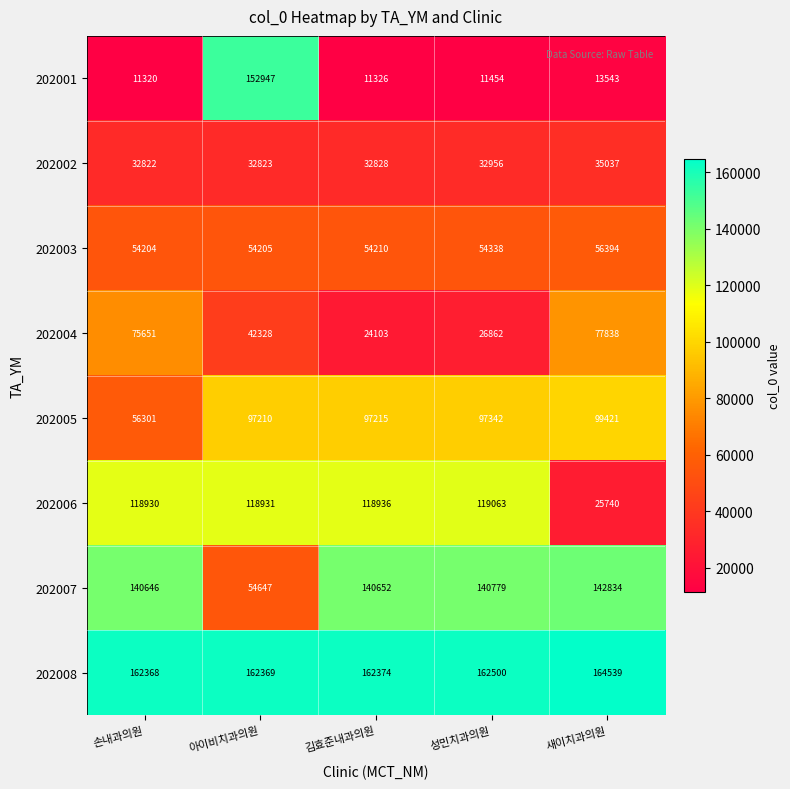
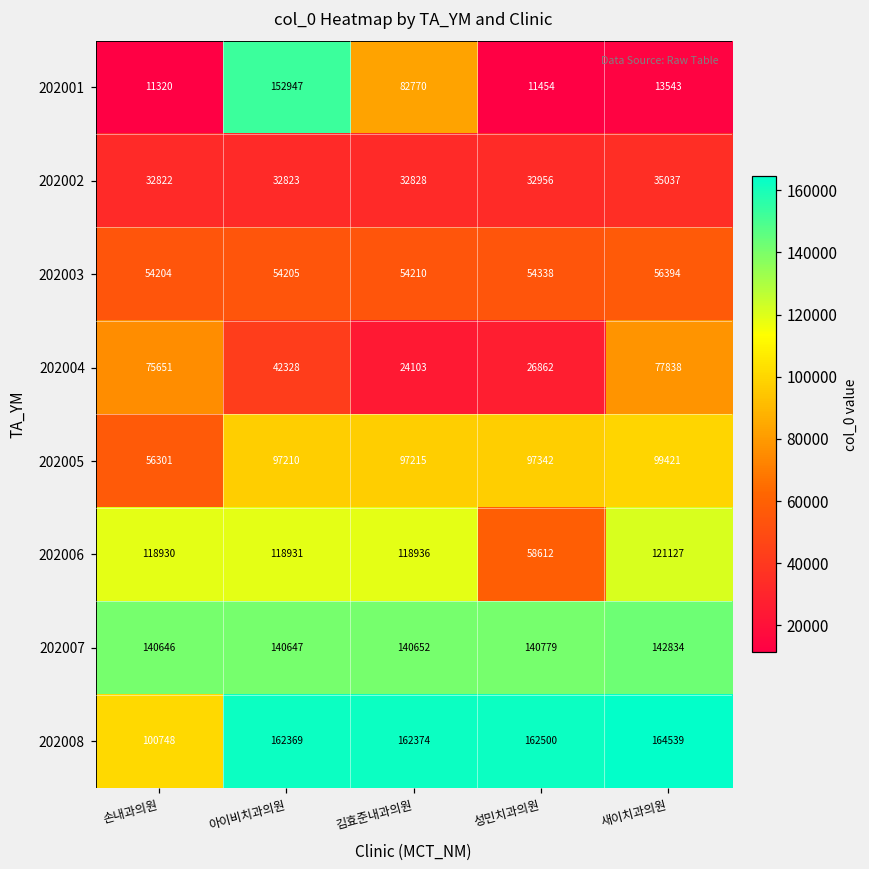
  {
    "202001": {
      "손내과의원": 11320,
      "아이비치과의원": 152947,
-     "김효준내과의원": 11326,
+     "김효준내과의원": 82770,
      "성민치과의원": 11454
    },
    "202002": {
      "손내과의원": 32822,
      "아이비치과의원": 32823,
      "김효준내과의원": 32828,
      "성민치과의원": 32956,
      "새이치과의원": 35037
    },
    "202003": {
      "손내과의원": 54204,
      "아이비치과의원": 54205,
      "김효준내과의원": 54210,
      "성민치과의원": 54338,
      "새이치과의원": 56394
    },
    "202004": {
      "손내과의원": 75651,
      "아이비치과의원": 42328,
      "김효준내과의원": 24103,
      "성민치과의원": 26862,
      "새이치과의원": 77838
    },
    "202005": {
      "손내과의원": 56301,
      "아이비치과의원": 97210,
      "김효준내과의원": 97215,
      "성민치과의원": 97342,
      "새이치과의원": 99421
    },
    "202006": {
      "손내과의원": 118930,
      "아이비치과의원": 118931,
      "김효준내과의원": 118936,
-     "성민치과의원": 119063,
-     "새이치과의원": 25740
+     "성민치과의원": 58612,
+     "새이치과의원": 121127
    },
    "202007": {
      "손내과의원": 140646,
-     "아이비치과의원": 54647,
+     "아이비치과의원": 140647,
      "김효준내과의원": 140652,
      "성민치과의원": 140779,
      "새이치과의원": 142834
    },
    "202008": {
-     "손내과의원": 162368,
+     "손내과의원": 100748,
      "아이비치과의원": 162369,
      "김효준내과의원": 162374,
      "성민치과의원": 162500,
      "새이치과의원": 164539
    }
  }
